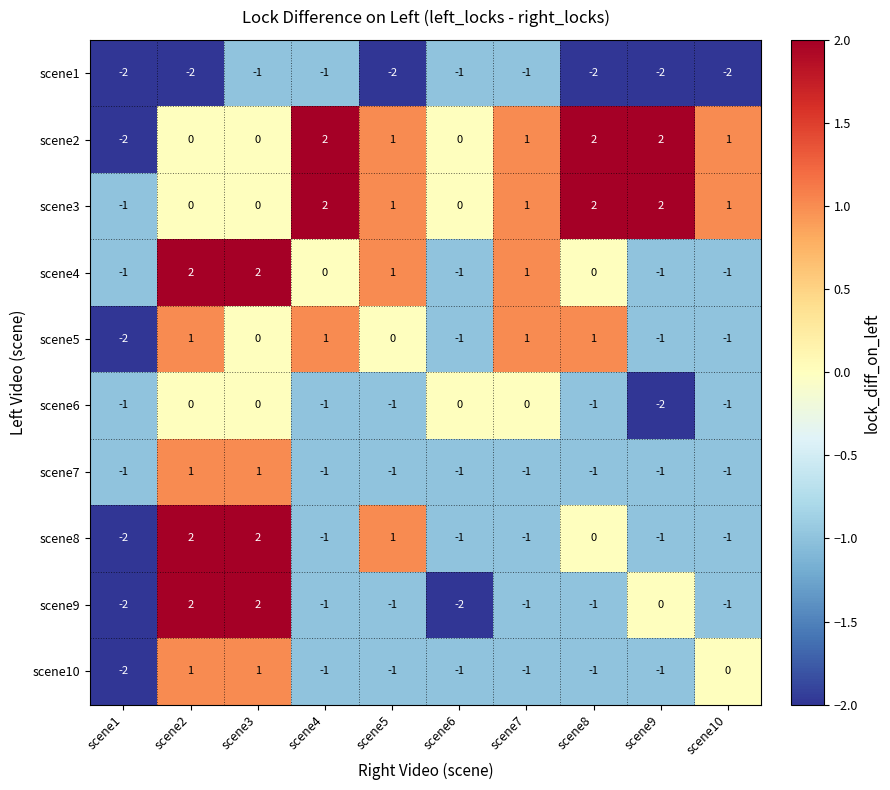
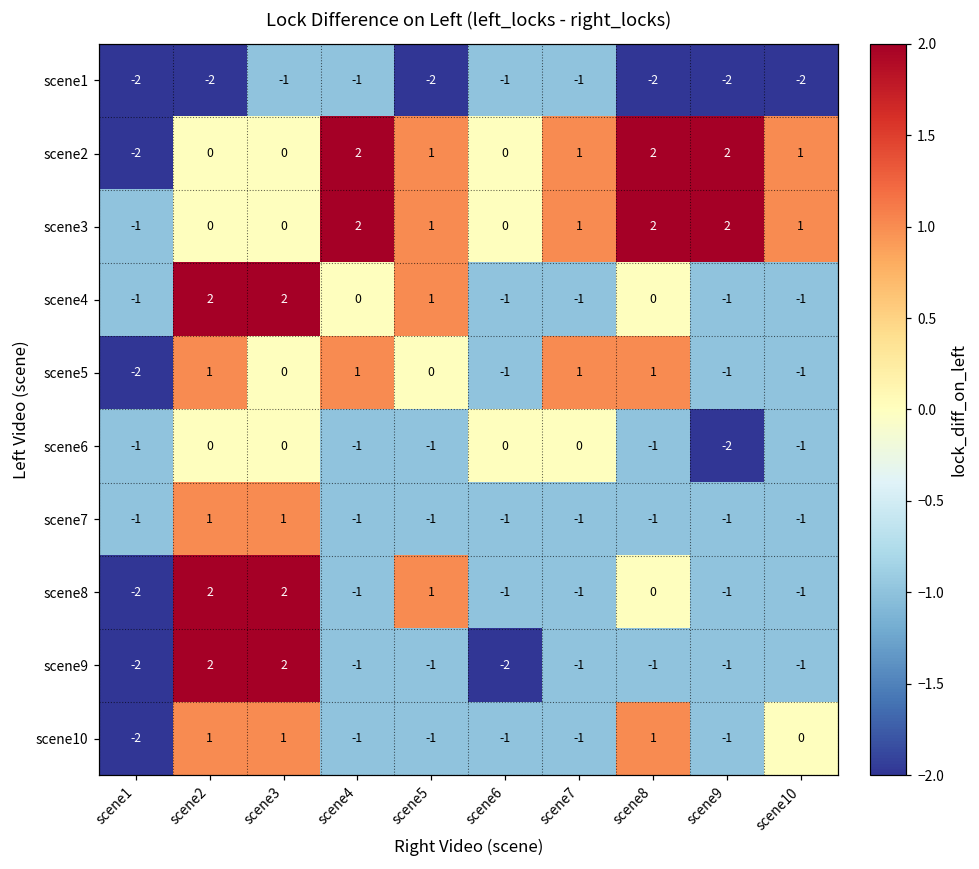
  {
    "scene1": {
      "scene1": -2,
      "scene2": -2,
      "scene3": -1,
      "scene4": -1,
      "scene5": -2,
      "scene6": -1,
      "scene7": -1,
      "scene8": -2,
      "scene9": -2,
      "scene10": -2
    },
    "scene2": {
      "scene1": -2,
      "scene2": 0,
      "scene3": 0,
      "scene4": 2,
      "scene5": 1,
      "scene6": 0,
      "scene7": 1,
      "scene8": 2,
      "scene9": 2,
      "scene10": 1
    },
    "scene3": {
      "scene1": -1,
      "scene2": 0,
      "scene3": 0,
      "scene4": 2,
      "scene5": 1,
      "scene6": 0,
      "scene7": 1,
      "scene8": 2,
      "scene9": 2,
      "scene10": 1
    },
    "scene4": {
      "scene1": -1,
      "scene2": 2,
      "scene3": 2,
      "scene4": 0,
      "scene5": 1,
      "scene6": -1,
-     "scene7": 1,
+     "scene7": -1,
      "scene8": 0,
      "scene9": -1,
      "scene10": -1
    },
    "scene5": {
      "scene1": -2,
      "scene2": 1,
      "scene3": 0,
      "scene4": 1,
      "scene5": 0,
      "scene6": -1,
      "scene7": 1,
      "scene8": 1,
      "scene9": -1,
      "scene10": -1
    },
    "scene6": {
      "scene1": -1,
      "scene2": 0,
      "scene3": 0,
      "scene4": -1,
      "scene5": -1,
      "scene6": 0,
      "scene7": 0,
      "scene8": -1,
      "scene9": -2,
      "scene10": -1
    },
    "scene7": {
      "scene1": -1,
      "scene2": 1,
      "scene3": 1,
      "scene4": -1,
      "scene5": -1,
      "scene6": -1,
      "scene7": -1,
      "scene8": -1,
      "scene9": -1,
      "scene10": -1
    },
    "scene8": {
      "scene1": -2,
      "scene2": 2,
      "scene3": 2,
      "scene4": -1,
      "scene5": 1,
      "scene6": -1,
      "scene7": -1,
      "scene8": 0,
      "scene9": -1,
      "scene10": -1
    },
    "scene9": {
      "scene1": -2,
      "scene2": 2,
      "scene3": 2,
      "scene4": -1,
      "scene5": -1,
      "scene6": -2,
      "scene7": -1,
      "scene8": -1,
-     "scene9": 0,
+     "scene9": -1,
      "scene10": -1
    },
    "scene10": {
      "scene1": -2,
      "scene2": 1,
      "scene3": 1,
      "scene4": -1,
      "scene5": -1,
      "scene6": -1,
      "scene7": -1,
-     "scene8": -1,
+     "scene8": 1,
      "scene9": -1,
      "scene10": 0
    }
  }
